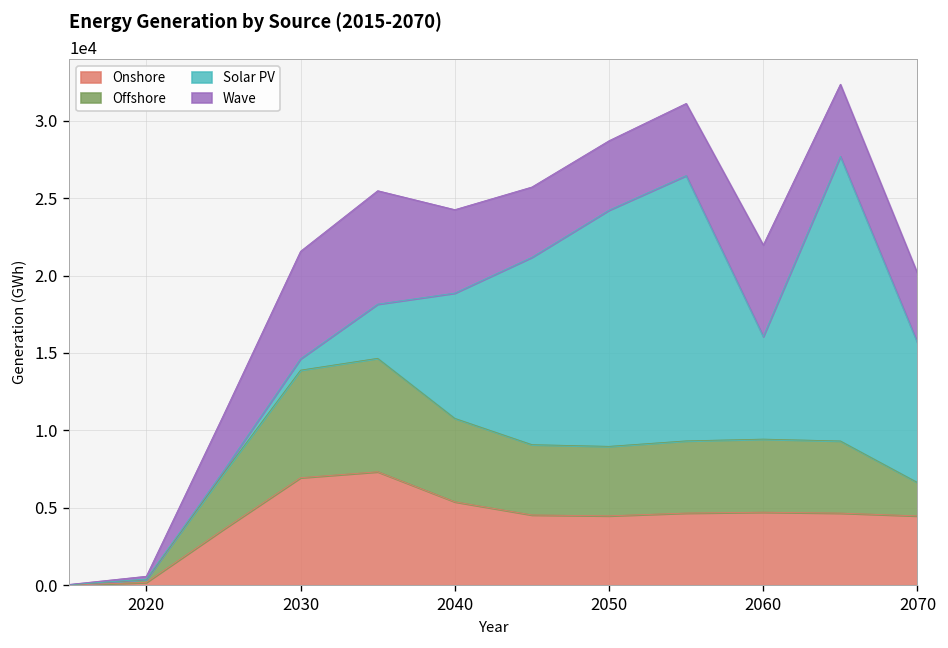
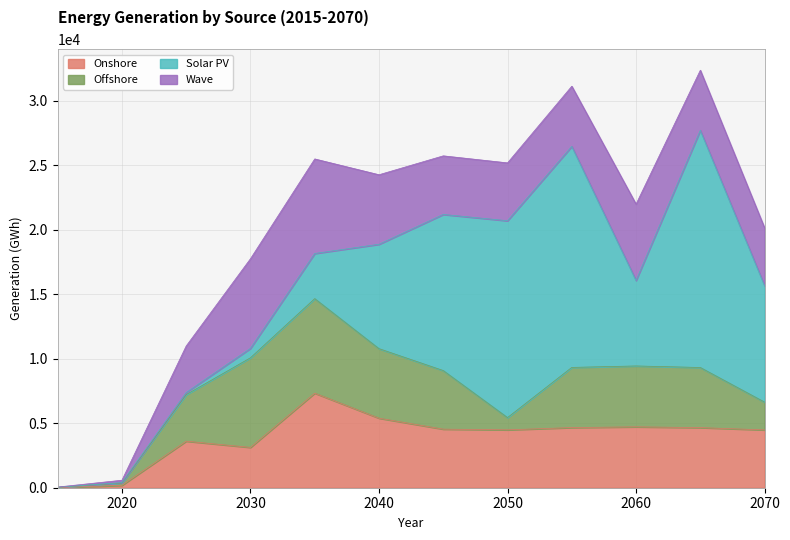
  {
    "Onshore": {
-     "2030": 6900,
+     "2030": 3100,
      "2040": 5400,
      "2050": 4500,
      "2060": 4700,
      "2070": 4500
    },
    "Offshore": {
      "2030": 6900,
      "2040": 5400,
-     "2050": 4500,
+     "2050": 1000,
      "2060": 4700,
      "2070": 2200
    },
    "Solar PV": {
      "2030": 700,
      "2040": 8100,
      "2050": 15300,
      "2060": 6600,
      "2070": 9000
    },
    "Wave": {
      "2030": 6900,
      "2040": 5400,
      "2050": 4500,
      "2060": 5900,
      "2070": 4500
    }
  }
